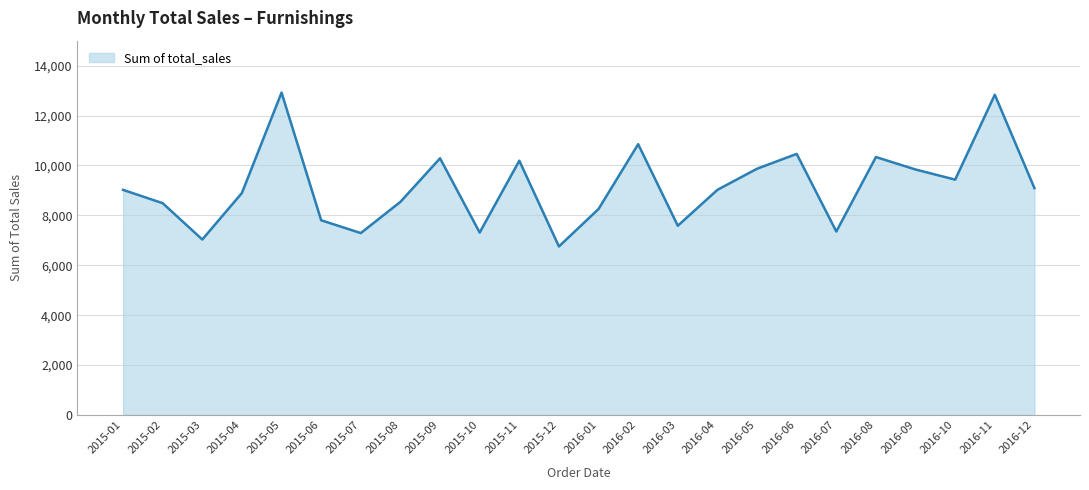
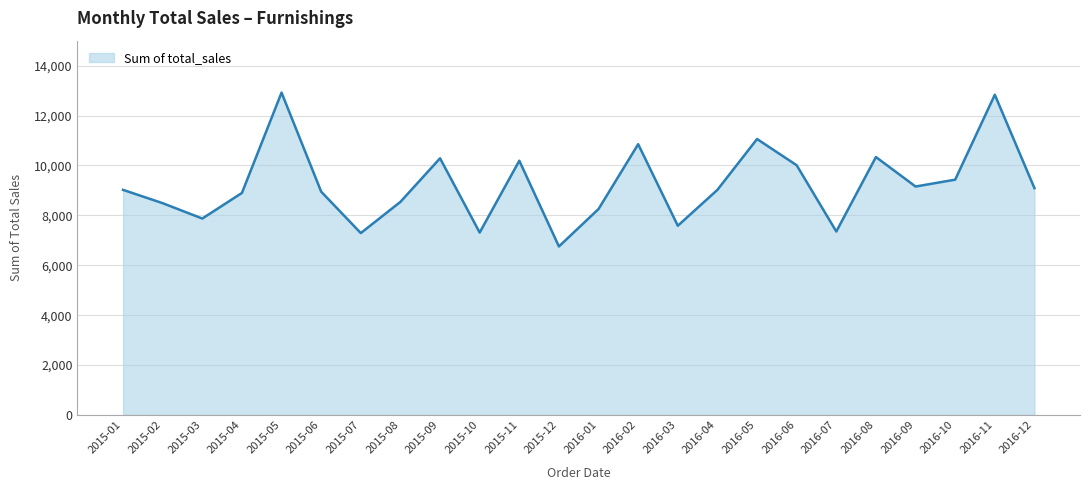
  {
    "2015-01": "9,000",
    "2015-02": "8,500",
-   "2015-03": "7,000",
+   "2015-03": "7,900",
    "2015-04": "8,900",
    "2015-05": "12,900",
-   "2015-06": "7,800",
+   "2015-06": "8,900",
    "2015-07": "7,300",
    "2015-08": "8,500",
    "2015-09": "10,300",
    "2015-10": "7,300",
    "2015-11": "10,200",
    "2015-12": "6,800",
    "2016-01": "8,300",
    "2016-02": "10,900",
    "2016-03": "7,600",
    "2016-04": "9,000",
-   "2016-05": "9,900",
-   "2016-06": "10,500",
+   "2016-05": "11,100",
+   "2016-06": "10,000",
    "2016-07": "7,400",
    "2016-08": "10,300",
-   "2016-09": "9,800",
+   "2016-09": "9,200",
    "2016-10": "9,400",
    "2016-11": "12,800",
    "2016-12": "9,100"
  }
